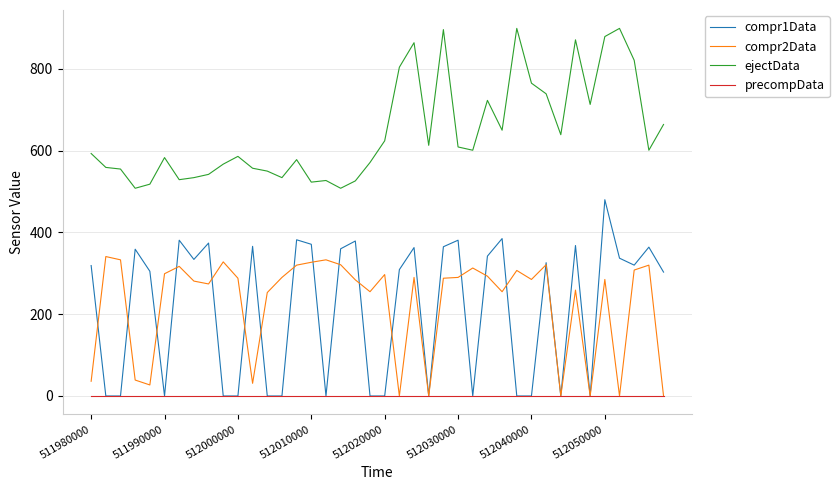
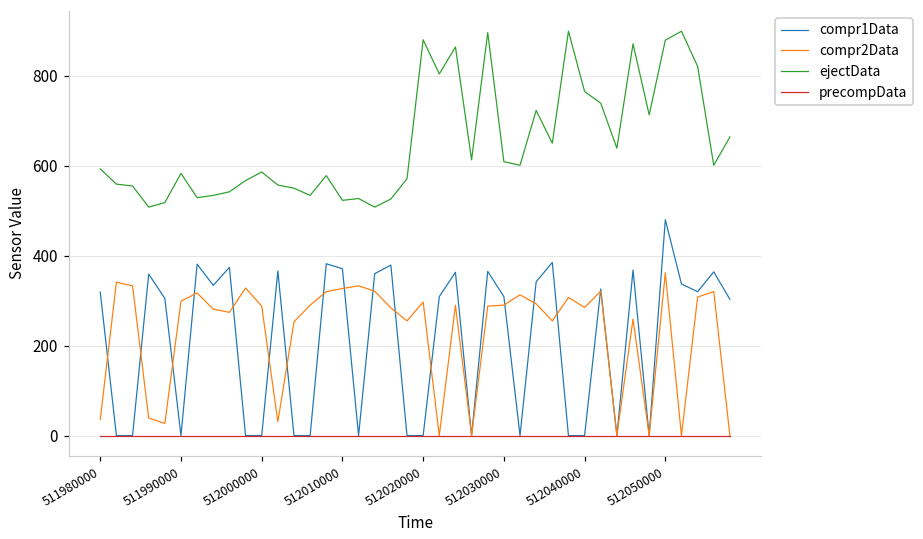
  {
    "compr1Data": {
      "511980000": 320,
      "512010000": 370,
-     "512030000": 380,
+     "512030000": 310,
      "512050000": 480
    },
    "compr2Data": {
      "511980000": 40,
      "511990000": 300,
      "512000000": 290,
      "512010000": 330,
      "512020000": 300,
      "512030000": 290,
      "512040000": 290,
-     "512050000": 290
+     "512050000": 360
    },
    "ejectData": {
      "511980000": 590,
      "511990000": 580,
      "512000000": 590,
      "512010000": 520,
-     "512020000": 620,
+     "512020000": 880,
      "512030000": 610,
      "512040000": 770,
      "512050000": 880
    },
    "precompData": {
      "511980000": 0,
      "512010000": 0,
      "512030000": 0,
      "512050000": 0
    }
  }
